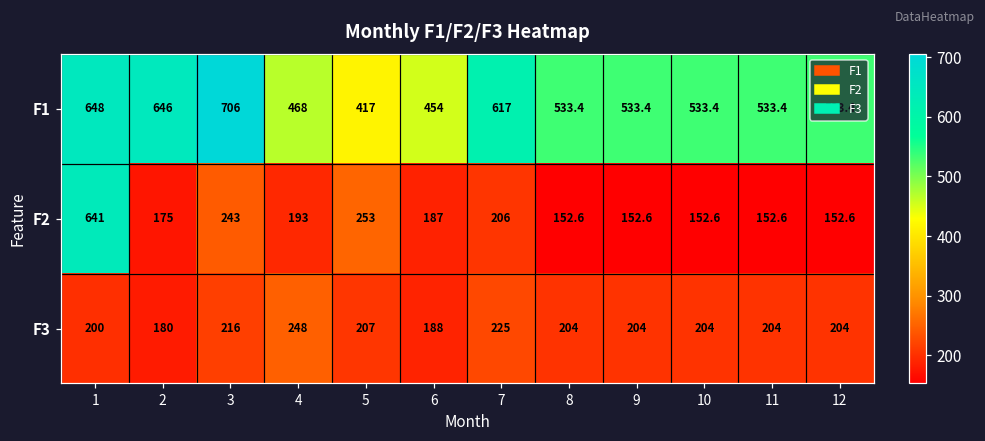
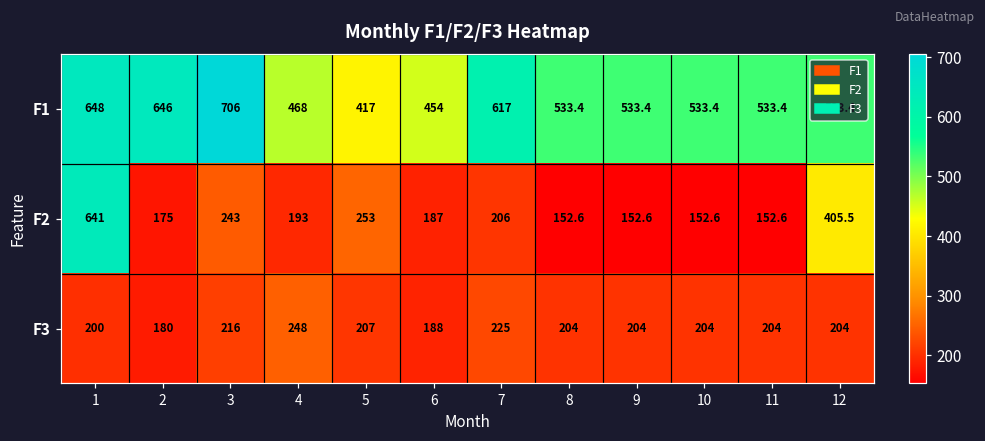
  {
    "F1": {
      "1": 648,
      "2": 646,
      "3": 706,
      "4": 468,
      "5": 417,
      "6": 454,
      "7": 617,
      "8": 533.4,
      "9": 533.4,
      "10": 533.4,
      "11": 533.4
    },
    "F2": {
      "1": 641,
      "2": 175,
      "3": 243,
      "4": 193,
      "5": 253,
      "6": 187,
      "7": 206,
      "8": 152.6,
      "9": 152.6,
      "10": 152.6,
      "11": 152.6,
-     "12": 152.6
+     "12": 405.5
    },
    "F3": {
      "1": 200,
      "2": 180,
      "3": 216,
      "4": 248,
      "5": 207,
      "6": 188,
      "7": 225,
      "8": 204,
      "9": 204,
      "10": 204,
      "11": 204,
      "12": 204
    }
  }
